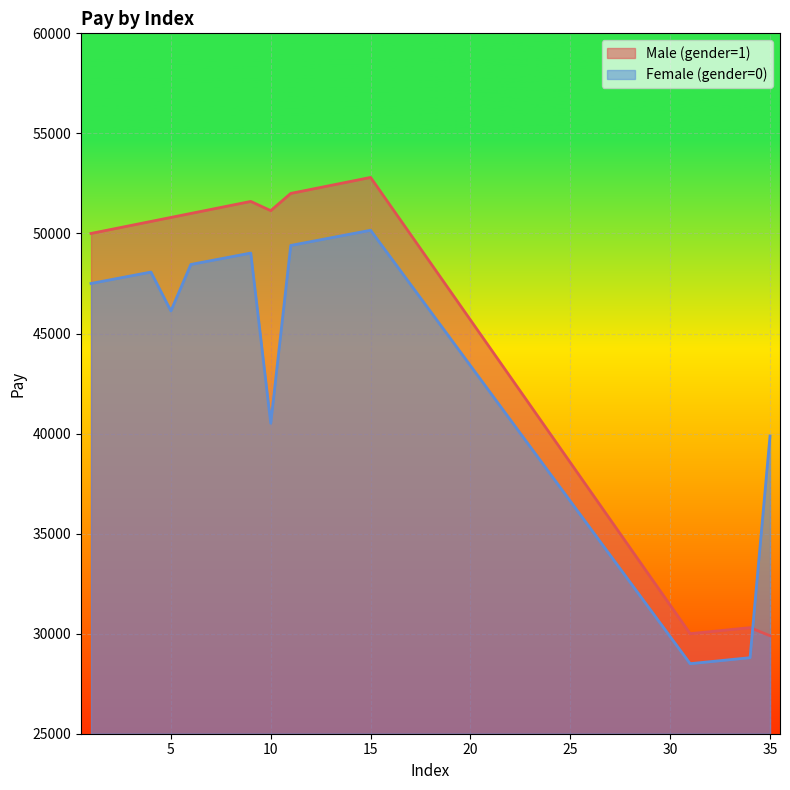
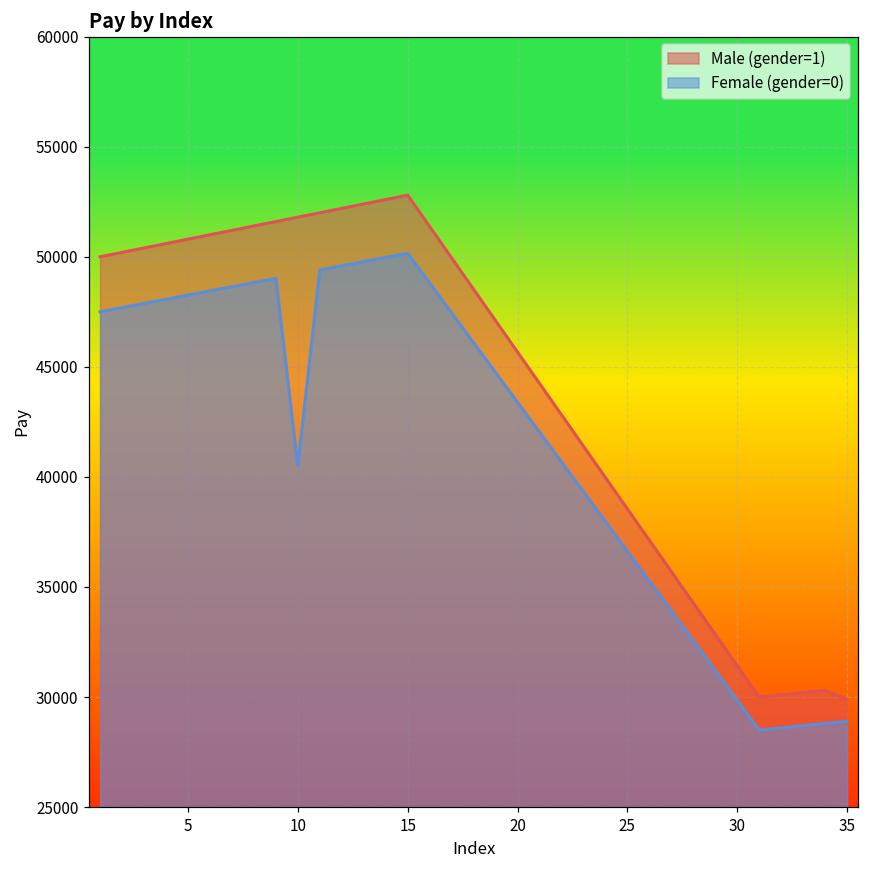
  {
    "Male (gender=1)": {
      "5": 50800,
-     "10": 51100,
+     "10": 51800,
      "15": 52800,
      "35": 29900
    },
    "Female (gender=0)": {
-     "5": 46100,
+     "5": 48300,
      "10": 40500,
      "15": 50200,
-     "35": 39900
+     "35": 28900
    }
  }
